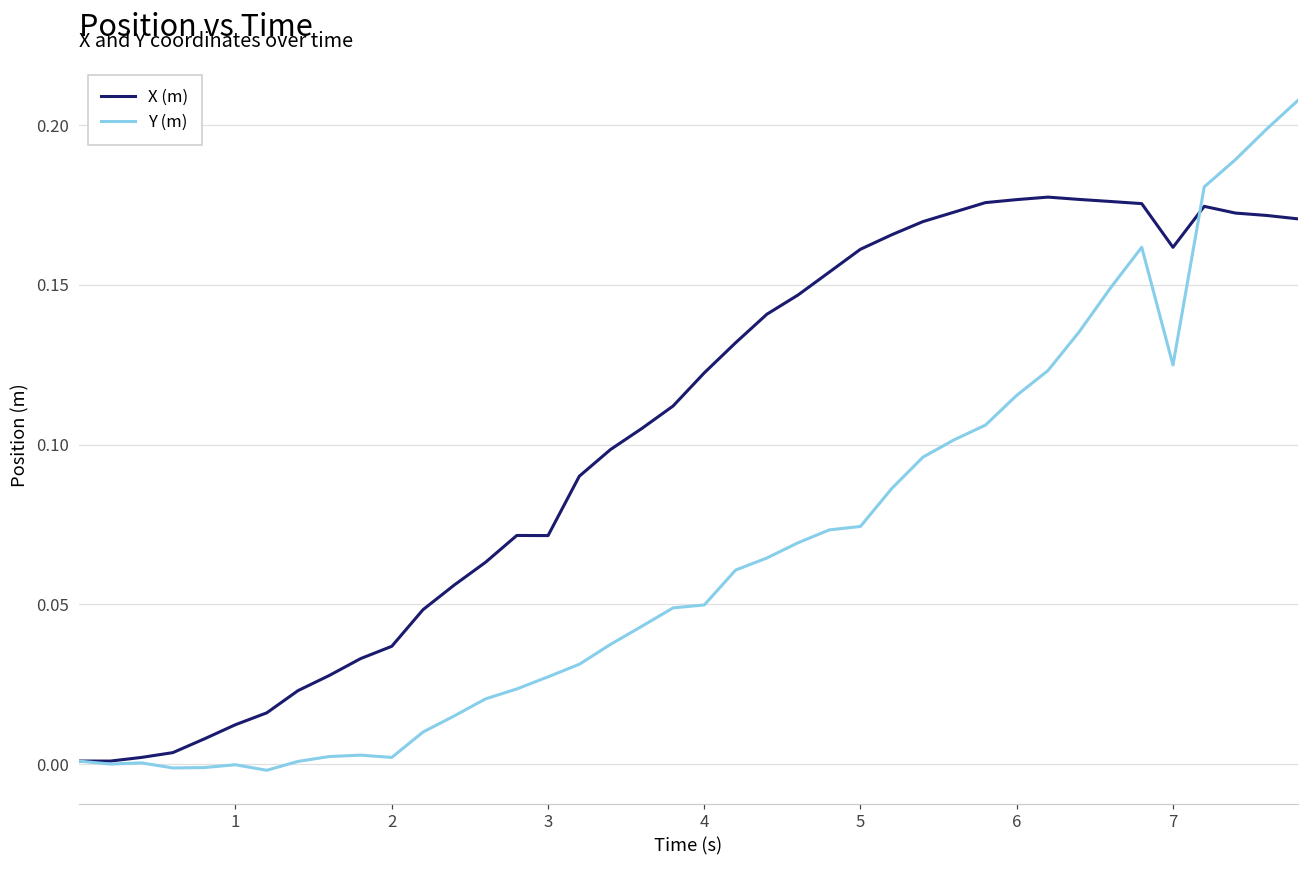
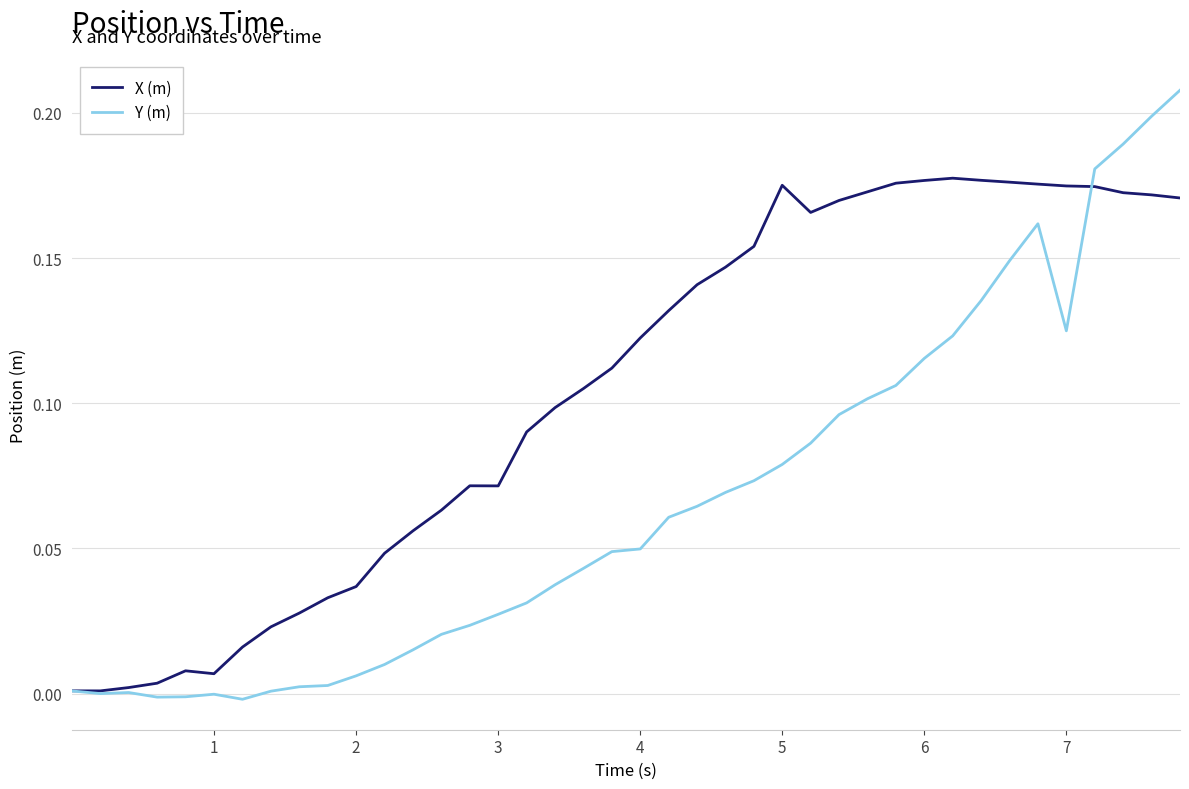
  {
    "X (m)": {
-     "1": 0.012,
+     "1": 0.007,
      "2": 0.037,
      "3": 0.072,
      "4": 0.122,
-     "5": 0.161,
+     "5": 0.175,
      "6": 0.177,
-     "7": 0.162
+     "7": 0.175
    },
    "Y (m)": {
      "1": 0.000,
-     "2": 0.002,
+     "2": 0.006,
      "3": 0.027,
      "4": 0.050,
-     "5": 0.074,
+     "5": 0.079,
      "6": 0.115,
      "7": 0.125
    }
  }
